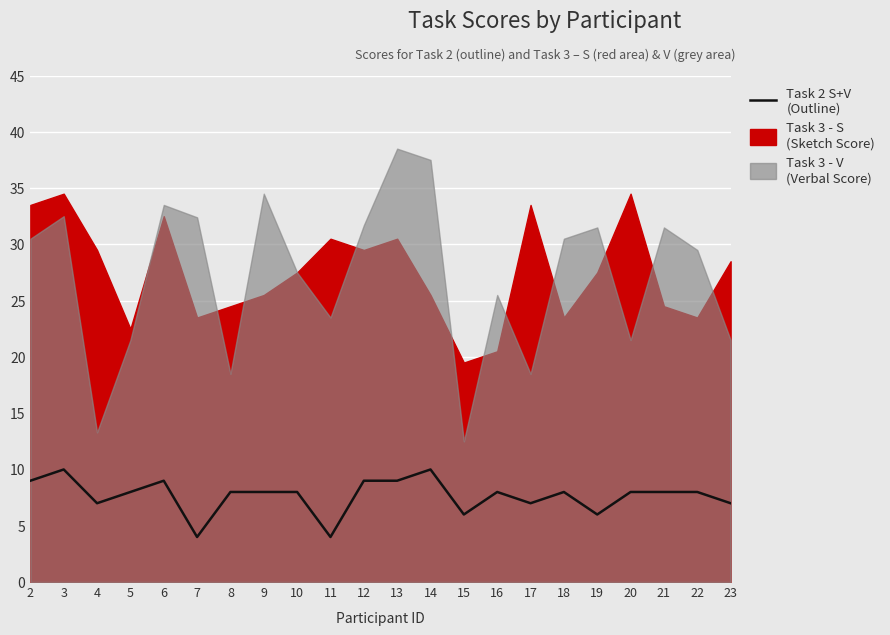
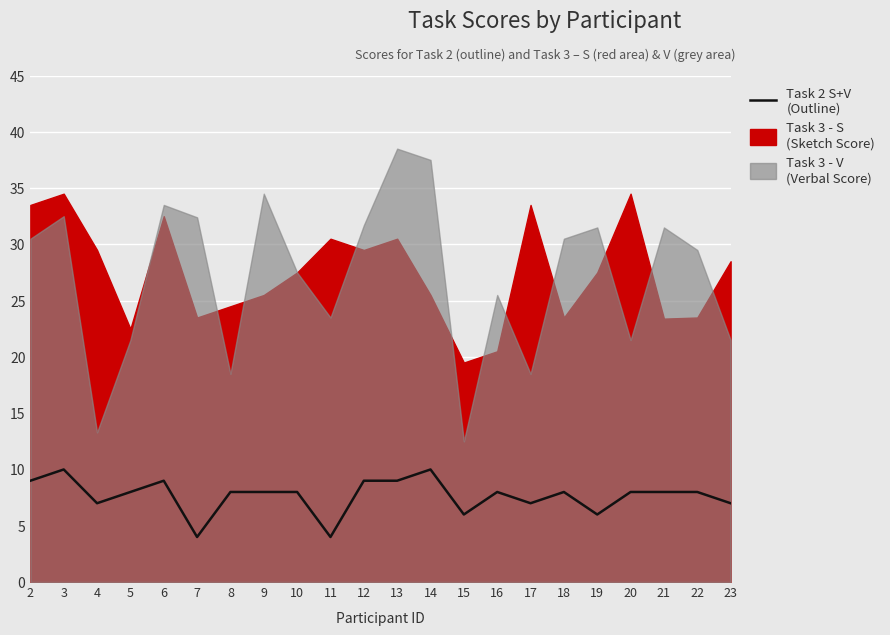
  {
    "Task 3 - S (Sketch Score)": {
      "2": 33.5,
      "3": 34.5,
      "4": 29.5,
      "5": 22.5,
      "6": 32.5,
      "7": 23.5,
      "8": 24.5,
      "9": 25.5,
      "11": 30.5,
      "12": 29.5,
      "13": 30.5,
      "14": 25.5,
      "15": 19.5,
      "16": 20.5,
      "17": 33.5,
      "18": 23.5,
      "19": 27.5,
      "20": 34.5,
-     "21": 24.5,
+     "21": 23.4,
      "22": 23.5,
      "23": 28.5
    },
    "Task 3 - V (Verbal Score)": {
      "2": 30.5,
      "3": 32.5,
      "4": 13.3,
      "5": 21.5,
      "6": 33.5,
      "7": 32.4,
      "8": 18.5,
      "9": 34.5,
      "11": 23.5,
      "12": 31.7,
      "13": 38.5,
      "14": 37.5,
      "15": 12.5,
      "16": 25.5,
      "17": 18.5,
      "18": 30.5,
      "19": 31.5,
      "20": 21.5,
      "21": 31.5,
      "22": 29.5,
      "23": 21.5
    }
  }
